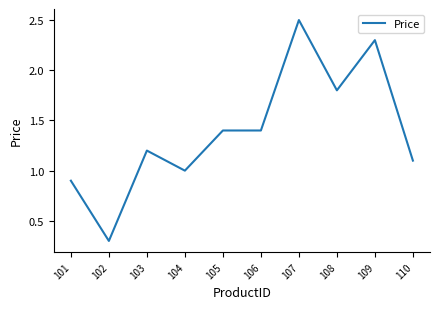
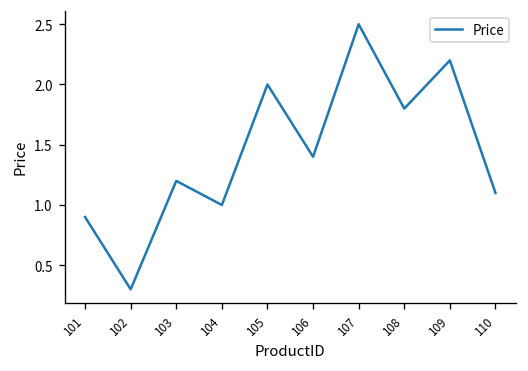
  {
    "101": 0.9,
    "102": 0.3,
    "103": 1.2,
    "104": 1.0,
-   "105": 1.4,
+   "105": 2.0,
    "106": 1.4,
    "107": 2.5,
    "108": 1.8,
-   "109": 2.3,
+   "109": 2.2,
    "110": 1.1
  }
